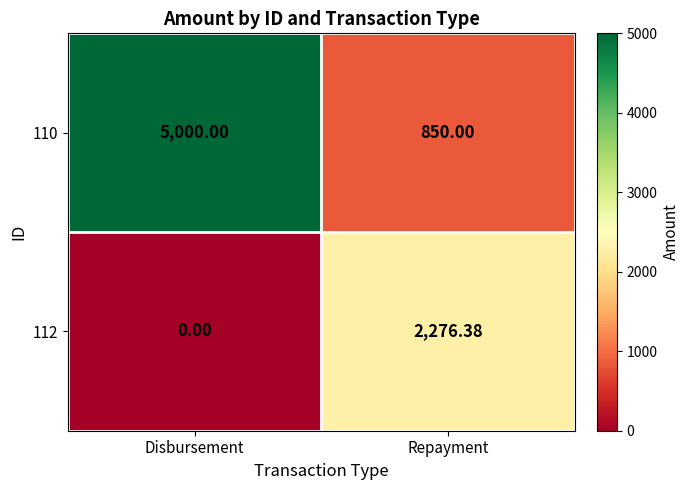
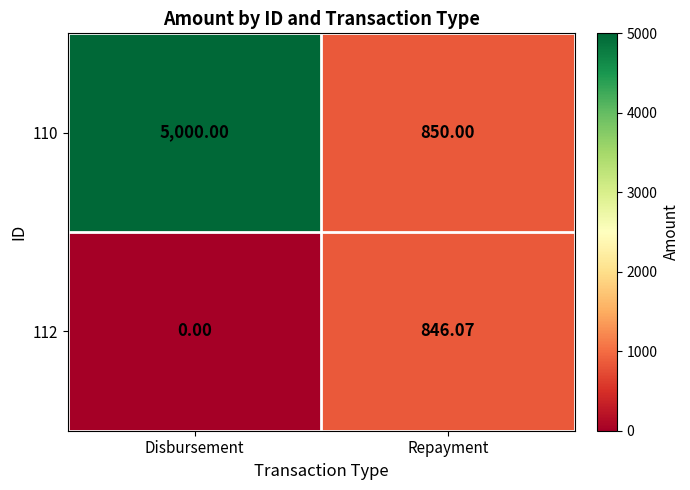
  {
    "110": {
      "Disbursement": "5,000.00",
      "Repayment": "850.00"
    },
    "112": {
      "Disbursement": "0.00",
-     "Repayment": "2,276.38"
+     "Repayment": "846.07"
    }
  }
